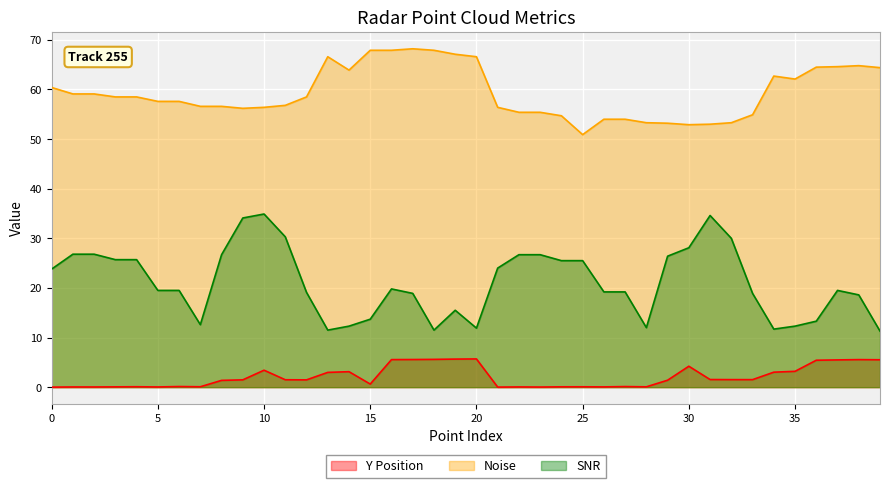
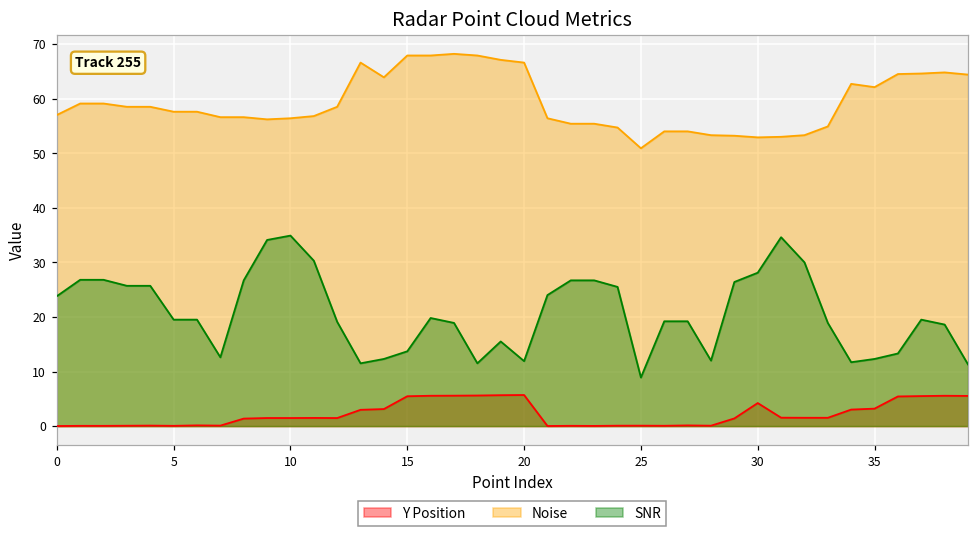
  {
    "Y Position": {
      "0": 0,
      "5": 0,
-     "10": 3,
-     "15": 1,
+     "10": 1,
+     "15": 5,
      "20": 6,
      "25": 0,
      "30": 4,
      "35": 3
    },
    "Noise": {
-     "0": 60,
+     "0": 57,
      "5": 58,
      "10": 56,
      "15": 68,
      "20": 67,
      "25": 51,
      "30": 53,
      "35": 62
    },
    "SNR": {
      "0": 24,
      "5": 20,
      "10": 35,
      "15": 14,
      "20": 12,
-     "25": 26,
+     "25": 9,
      "30": 28,
      "35": 12
    }
  }
